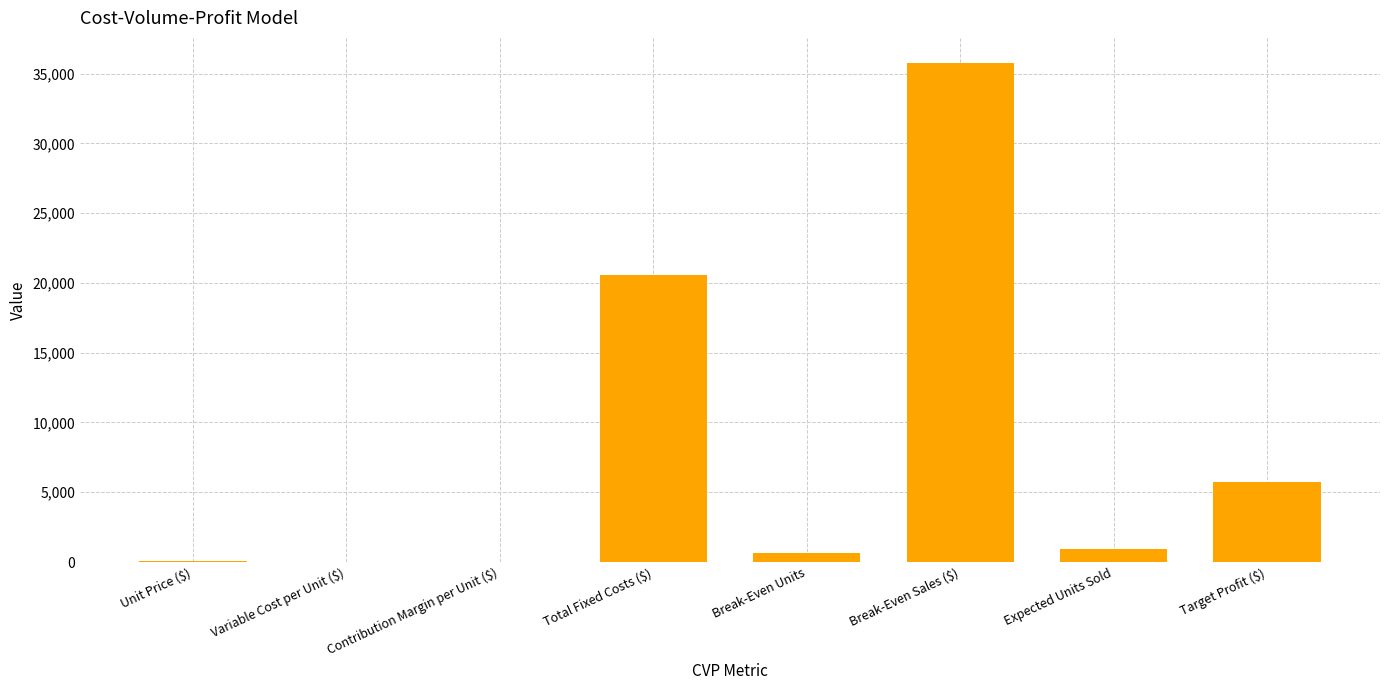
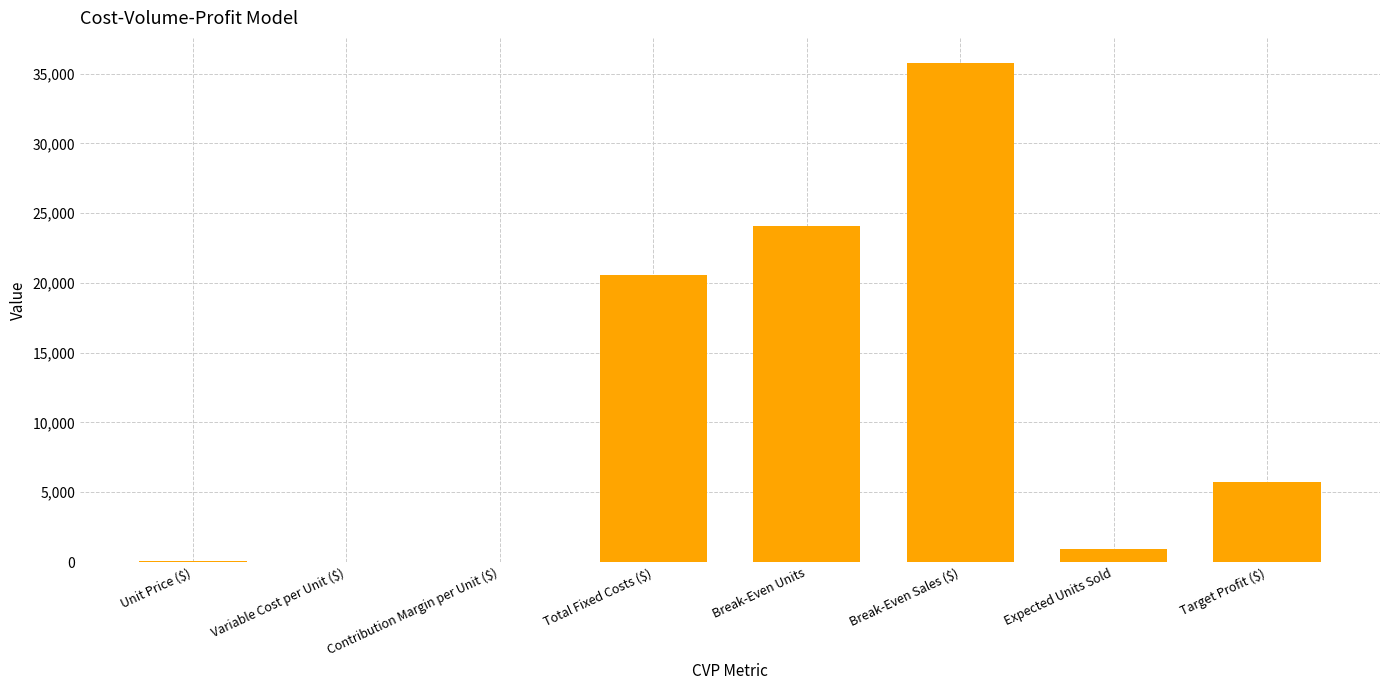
  {
    "Total Fixed Costs ($)": "20,500",
-   "Break-Even Units": "600",
+   "Break-Even Units": "24,000",
    "Break-Even Sales ($)": "35,800",
    "Expected Units Sold": "1,000",
    "Target Profit ($)": "5,700"
  }
